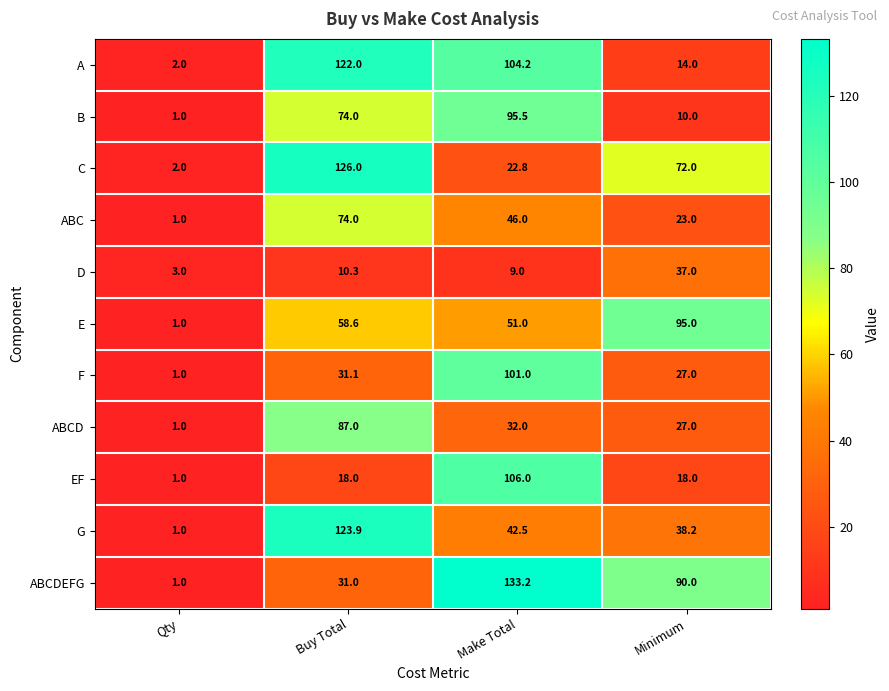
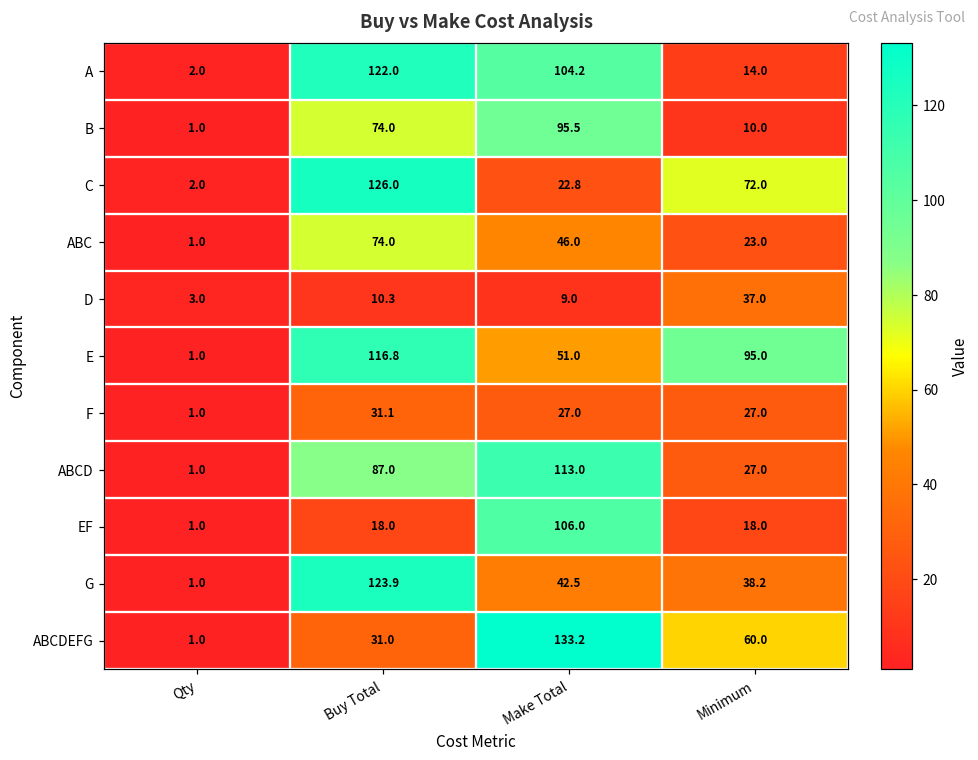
  {
    "A": {
      "Qty": 2.0,
      "Buy Total": 122.0,
      "Make Total": 104.2,
      "Minimum": 14.0
    },
    "B": {
      "Qty": 1.0,
      "Buy Total": 74.0,
      "Make Total": 95.5,
      "Minimum": 10.0
    },
    "C": {
      "Qty": 2.0,
      "Buy Total": 126.0,
      "Make Total": 22.8,
      "Minimum": 72.0
    },
    "ABC": {
      "Qty": 1.0,
      "Buy Total": 74.0,
      "Make Total": 46.0,
      "Minimum": 23.0
    },
    "D": {
      "Qty": 3.0,
      "Buy Total": 10.3,
      "Make Total": 9.0,
      "Minimum": 37.0
    },
    "E": {
      "Qty": 1.0,
-     "Buy Total": 58.6,
+     "Buy Total": 116.8,
      "Make Total": 51.0,
      "Minimum": 95.0
    },
    "F": {
      "Qty": 1.0,
      "Buy Total": 31.1,
-     "Make Total": 101.0,
+     "Make Total": 27.0,
      "Minimum": 27.0
    },
    "ABCD": {
      "Qty": 1.0,
      "Buy Total": 87.0,
-     "Make Total": 32.0,
+     "Make Total": 113.0,
      "Minimum": 27.0
    },
    "EF": {
      "Qty": 1.0,
      "Buy Total": 18.0,
      "Make Total": 106.0,
      "Minimum": 18.0
    },
    "G": {
      "Qty": 1.0,
      "Buy Total": 123.9,
      "Make Total": 42.5,
      "Minimum": 38.2
    },
    "ABCDEFG": {
      "Qty": 1.0,
      "Buy Total": 31.0,
      "Make Total": 133.2,
-     "Minimum": 90.0
+     "Minimum": 60.0
    }
  }
